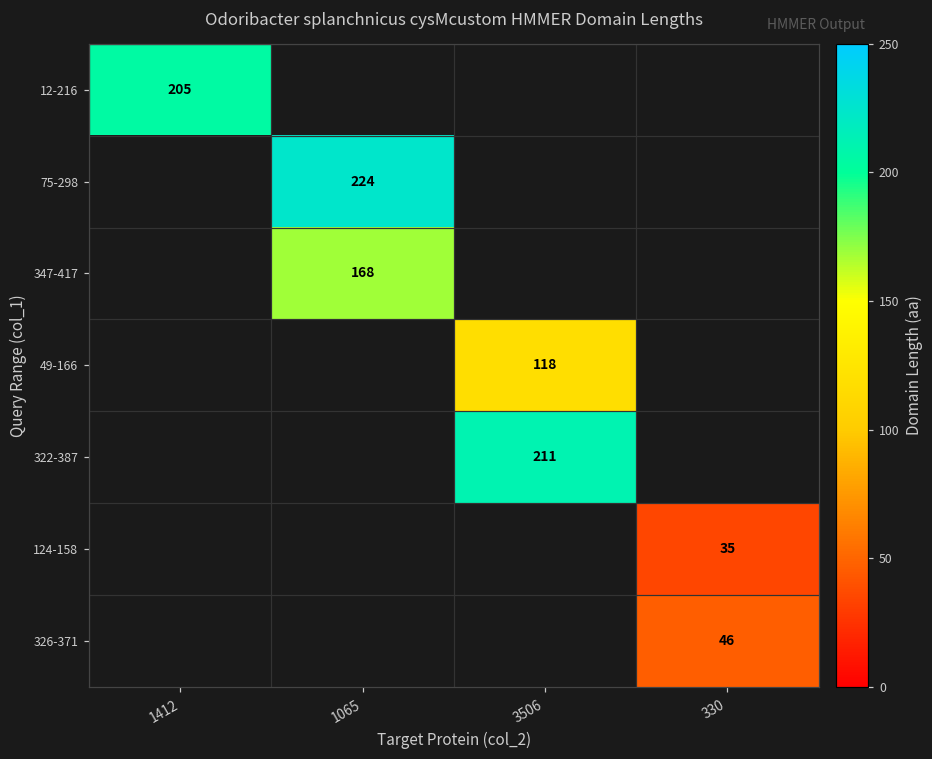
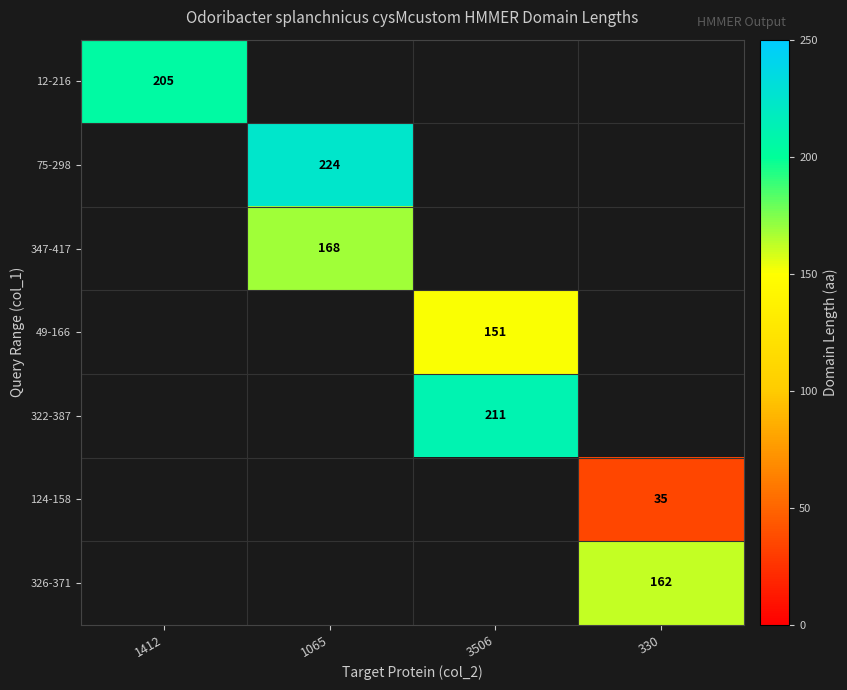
  {
    "12-216": {
      "1412": 205
    },
    "75-298": {
      "1065": 224
    },
    "347-417": {
      "1065": 168
    },
    "49-166": {
-     "3506": 118
+     "3506": 151
    },
    "322-387": {
      "3506": 211
    },
    "124-158": {
      "330": 35
    },
    "326-371": {
-     "330": 46
+     "330": 162
    }
  }
